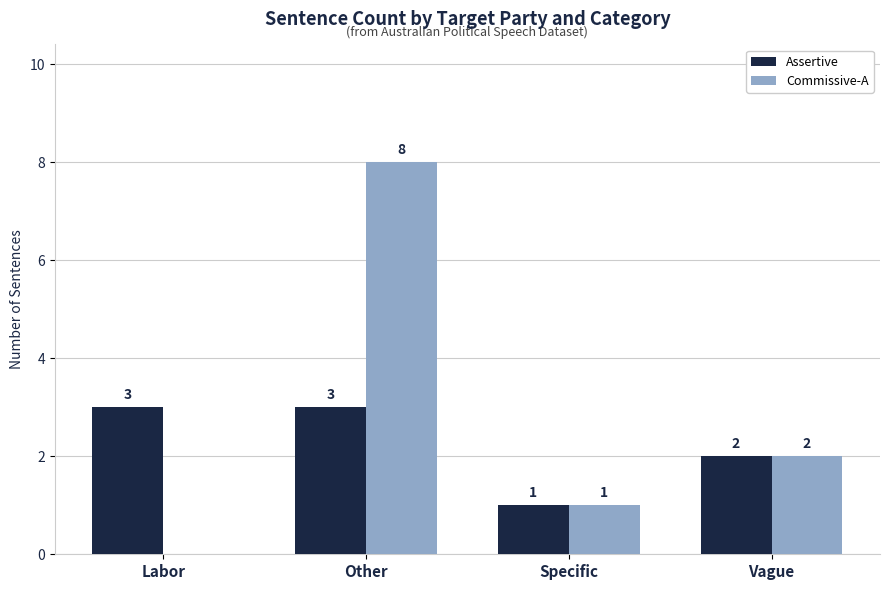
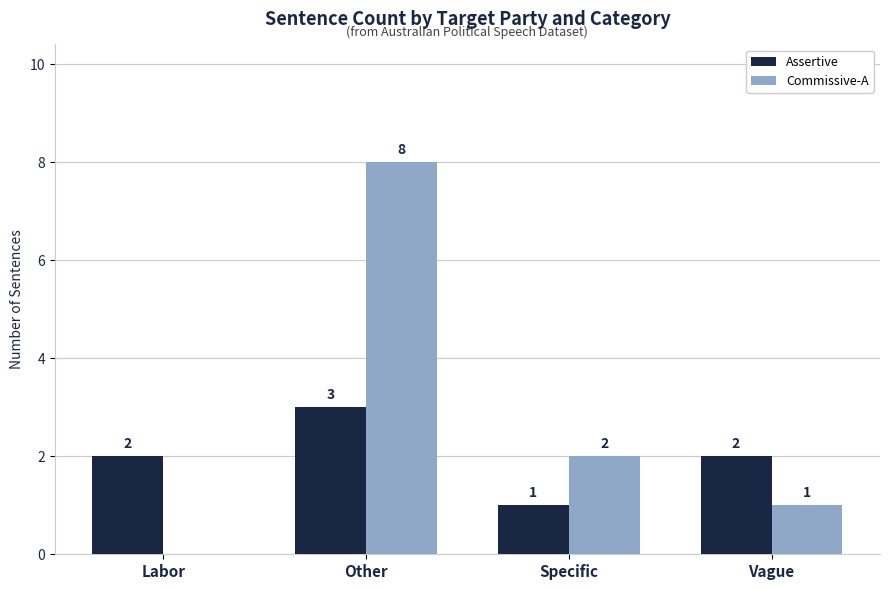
  {
    "Assertive": {
-     "Labor": 3,
+     "Labor": 2,
      "Other": 3,
      "Specific": 1,
      "Vague": 2
    },
    "Commissive-A": {
      "Other": 8,
-     "Specific": 1,
-     "Vague": 2
+     "Specific": 2,
+     "Vague": 1
    }
  }
